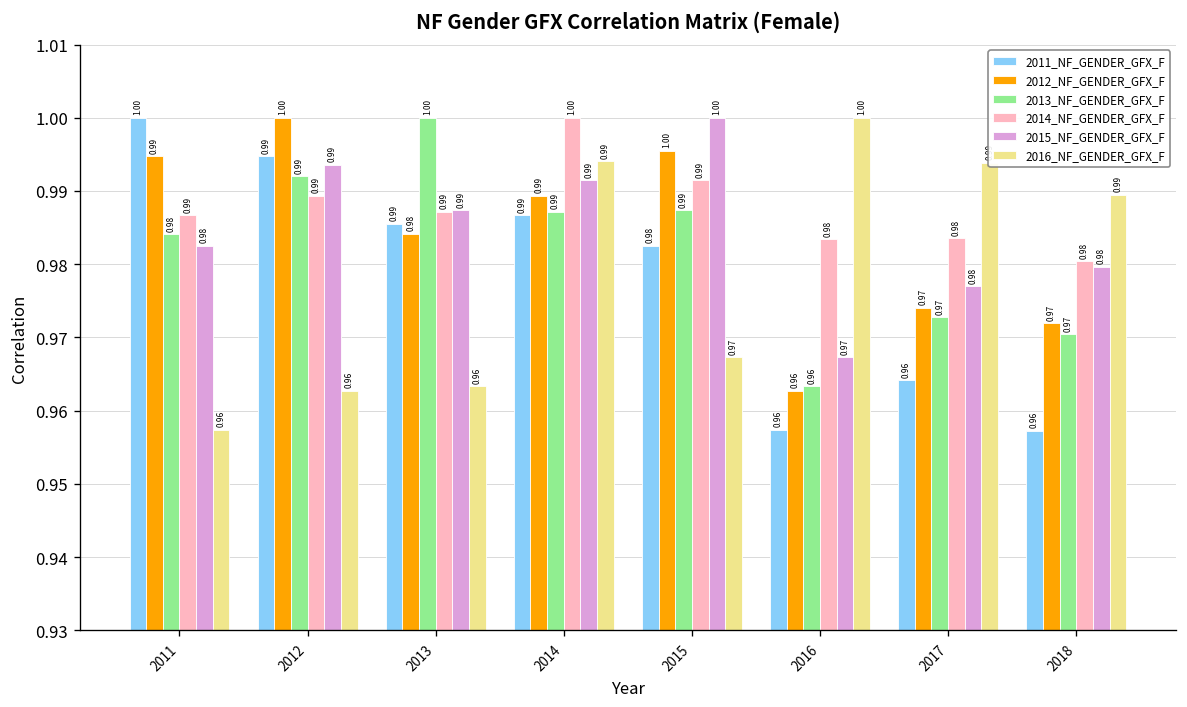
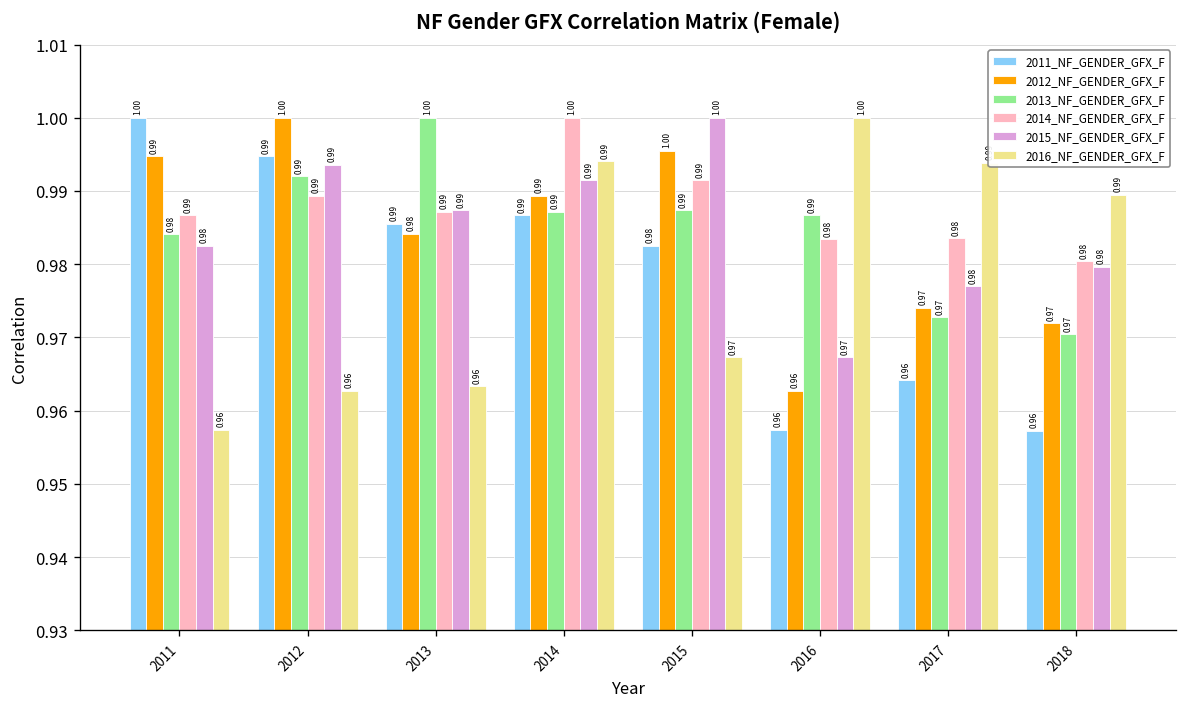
  {
    "2011_NF_GENDER_GFX_F": {
      "2011": 1.00,
      "2012": 0.99,
      "2013": 0.99,
      "2014": 0.99,
      "2015": 0.98,
      "2016": 0.96,
      "2017": 0.96,
      "2018": 0.96
    },
    "2012_NF_GENDER_GFX_F": {
      "2011": 0.99,
      "2012": 1.00,
      "2013": 0.98,
      "2014": 0.99,
      "2015": 1.00,
      "2016": 0.96,
      "2017": 0.97,
      "2018": 0.97
    },
    "2013_NF_GENDER_GFX_F": {
      "2011": 0.98,
      "2012": 0.99,
      "2013": 1.00,
      "2014": 0.99,
      "2015": 0.99,
-     "2016": 0.96,
+     "2016": 0.99,
      "2017": 0.97,
      "2018": 0.97
    },
    "2016_NF_GENDER_GFX_F": {
      "2011": 0.96,
      "2012": 0.96,
      "2013": 0.96,
      "2014": 0.99,
      "2015": 0.97,
      "2016": 1.00,
      "2018": 0.99
    }
  }
